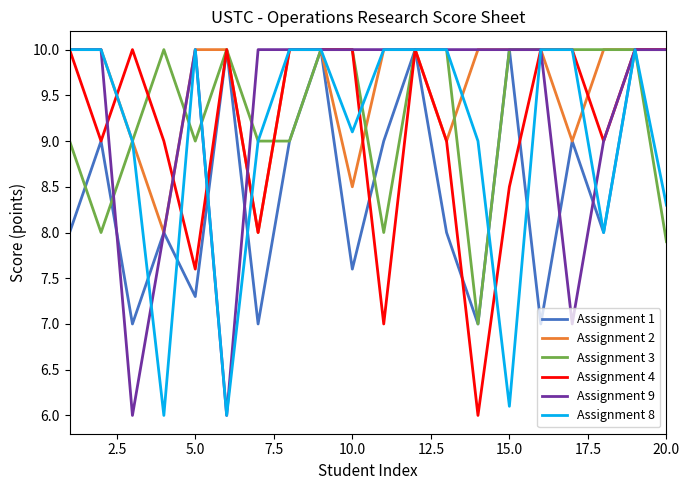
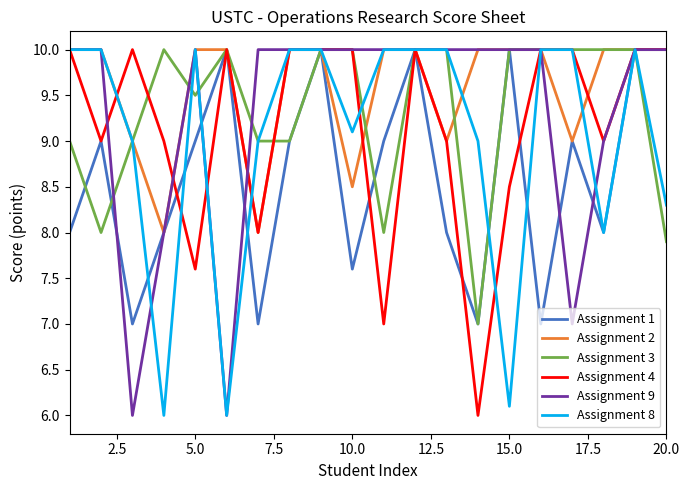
  {
    "Assignment 1": {
-     "5.0": 7.3,
+     "5.0": 9.0,
      "10.0": 7.6
    },
    "Assignment 2": {
      "10.0": 8.5
    },
    "Assignment 3": {
-     "5.0": 9.0,
+     "5.0": 9.5,
      "20.0": 7.9
    },
    "Assignment 4": {
      "5.0": 7.6,
      "15.0": 8.5
    },
    "Assignment 8": {
      "10.0": 9.1,
      "15.0": 6.1,
      "20.0": 8.3
    }
  }
